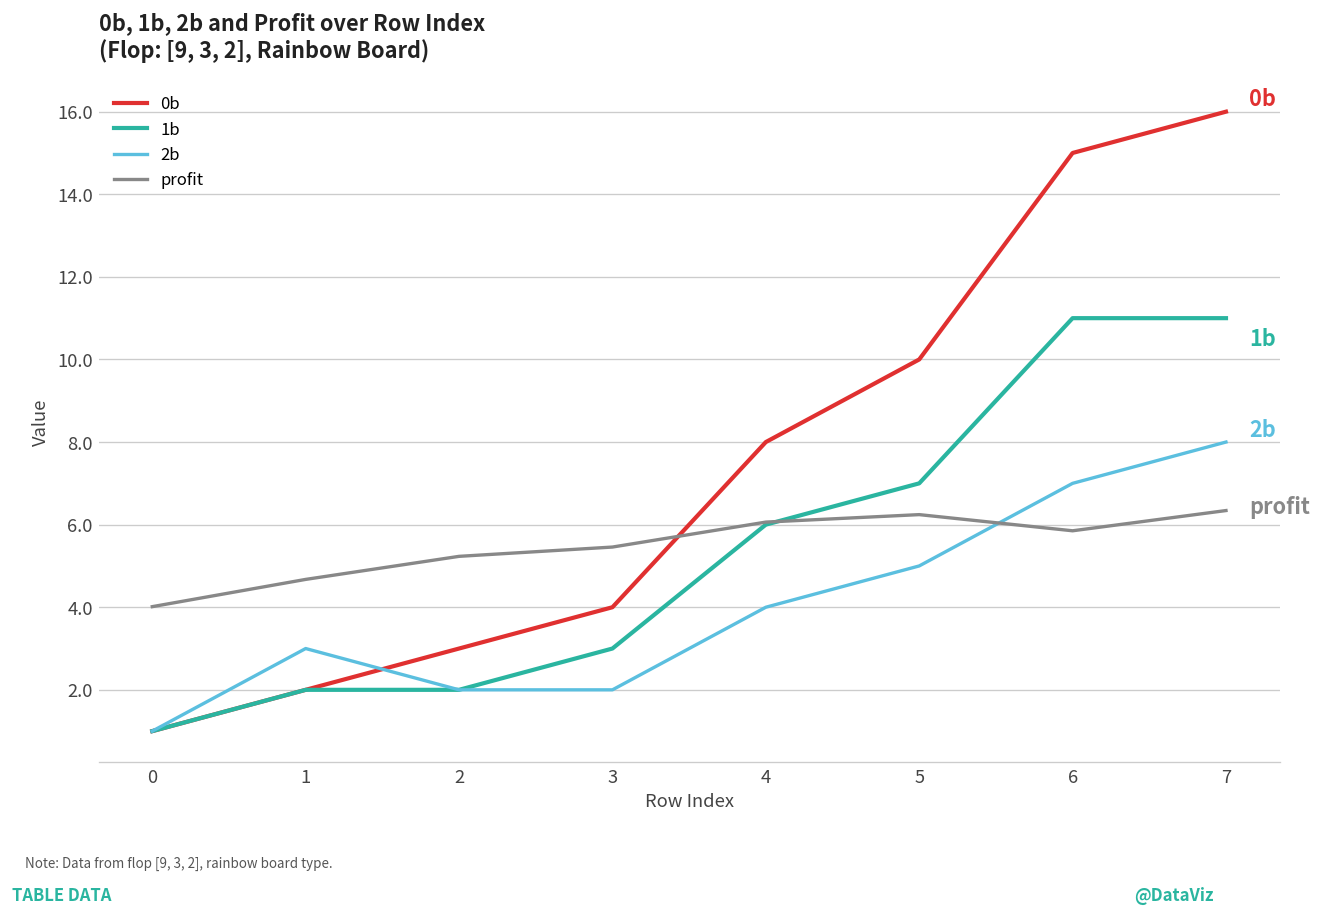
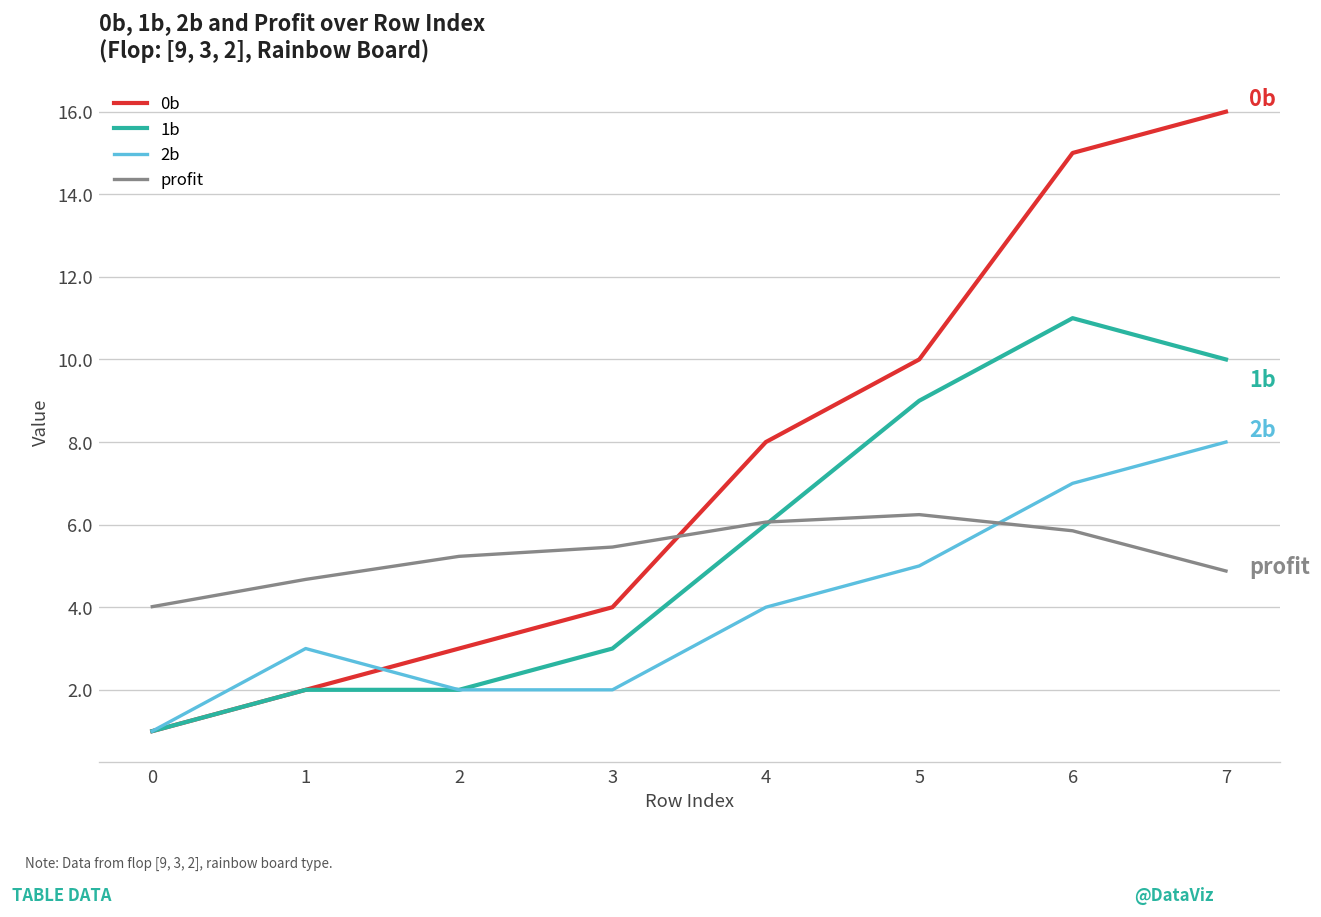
  {
    "0b": {
      "2": 3.0,
      "3": 4.0,
      "4": 8.0,
      "5": 10.0,
      "6": 15.0
    },
    "1b": {
      "3": 3,
-     "5": 7,
+     "5": 9,
      "6": 11,
-     "7": 11
+     "7": 10
    },
    "2b": {
      "1": 3.0,
      "3": 2.0,
      "4": 4.0,
      "5": 5.0,
      "6": 7.0
    },
    "profit": {
      "0": 4.0,
      "1": 4.7,
      "2": 5.2,
      "3": 5.5,
      "5": 6.2,
      "6": 5.9,
-     "7": 6.3
+     "7": 4.9
    }
  }
